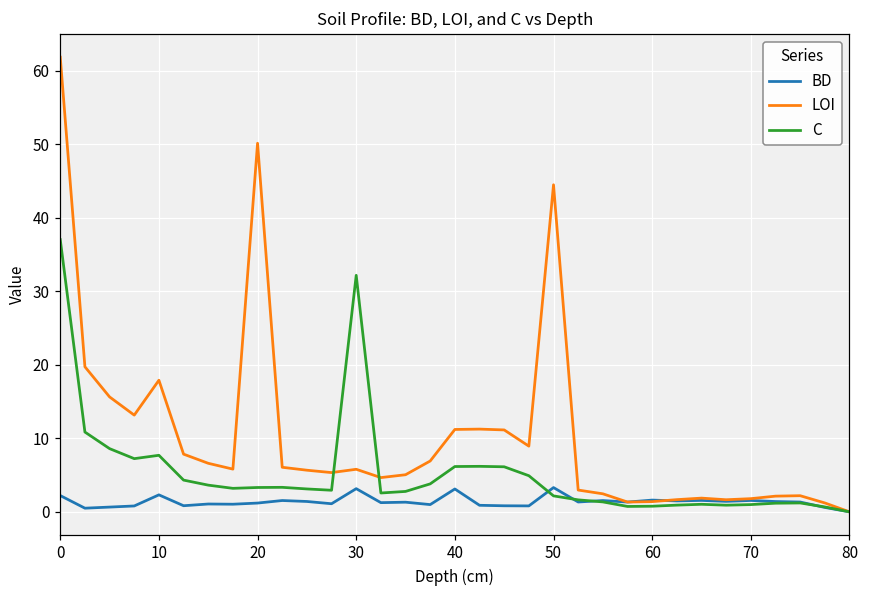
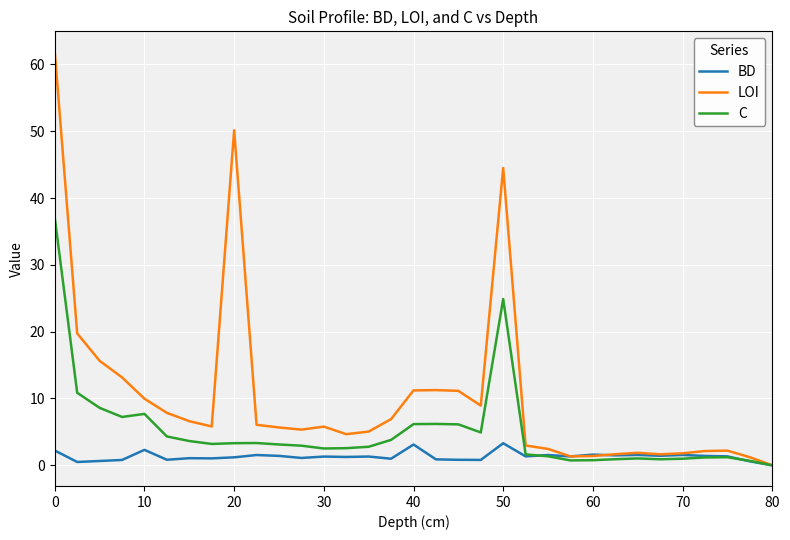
  {
    "BD": {
      "0": 2,
      "10": 2,
      "20": 1,
-     "30": 3,
+     "30": 1,
      "40": 3,
      "50": 3
    },
    "LOI": {
      "0": 62,
-     "10": 18,
+     "10": 10,
      "20": 50,
      "30": 6,
      "40": 11,
      "50": 44
    },
    "C": {
      "0": 37,
      "10": 8,
      "20": 3,
-     "30": 32,
+     "30": 3,
      "40": 6,
-     "50": 2,
+     "50": 25,
      "60": 1,
      "70": 1
    }
  }
